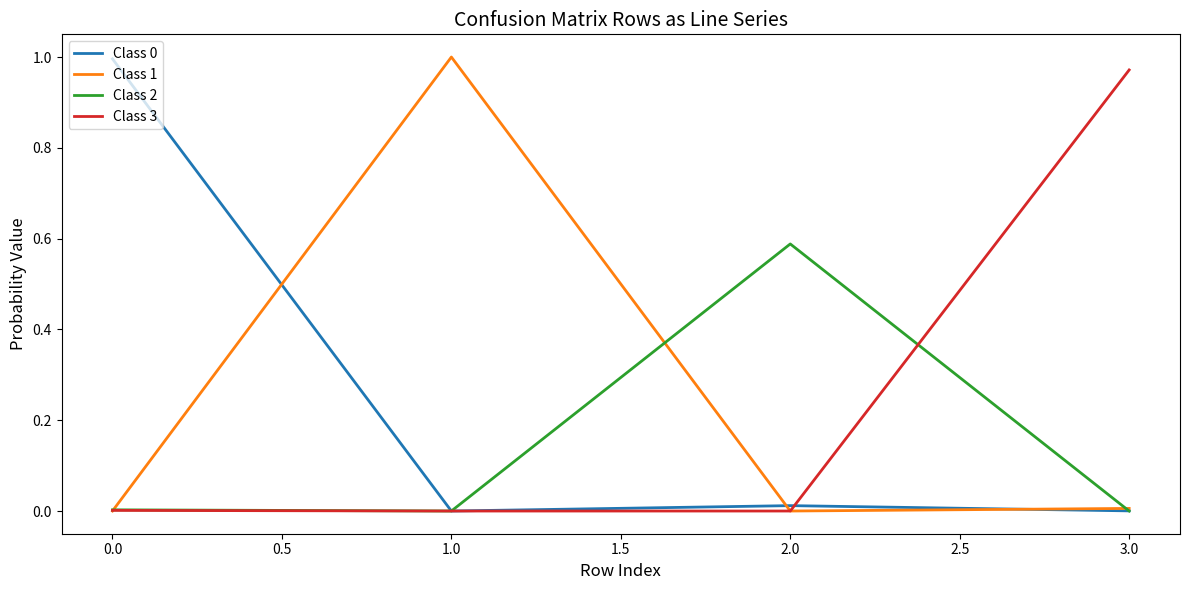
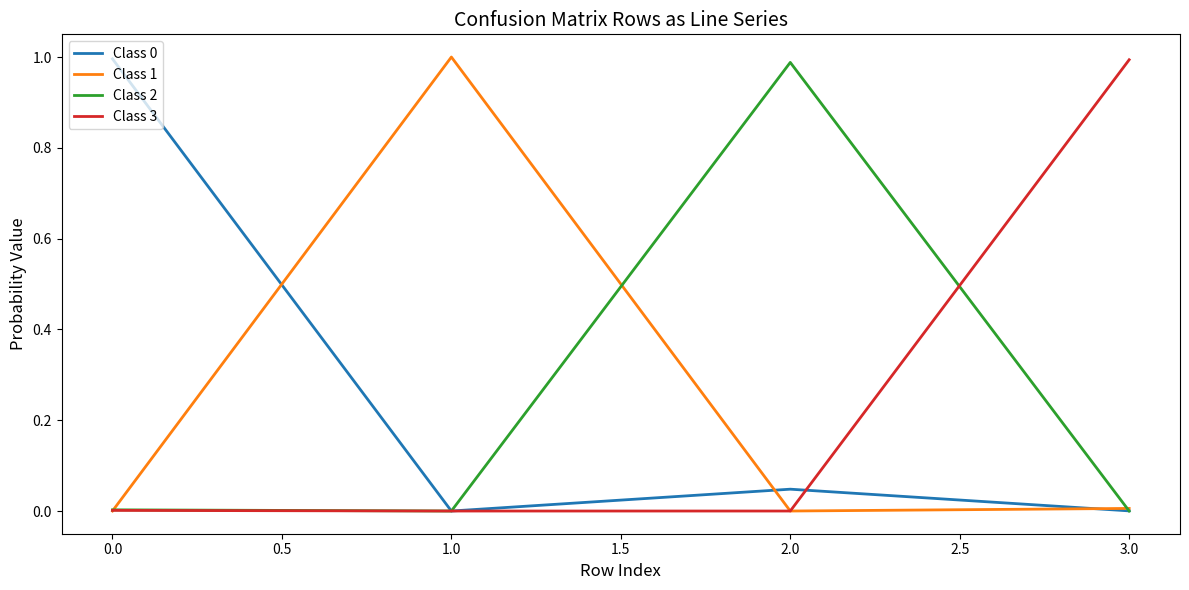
  {
    "Class 0": {
-     "2.0": 0.01
+     "2.0": 0.05
    },
    "Class 1": {
      "1.0": 1.00
    },
    "Class 2": {
-     "2.0": 0.59
+     "2.0": 0.99
    },
    "Class 3": {
-     "3.0": 0.97
+     "3.0": 0.99
    }
  }
